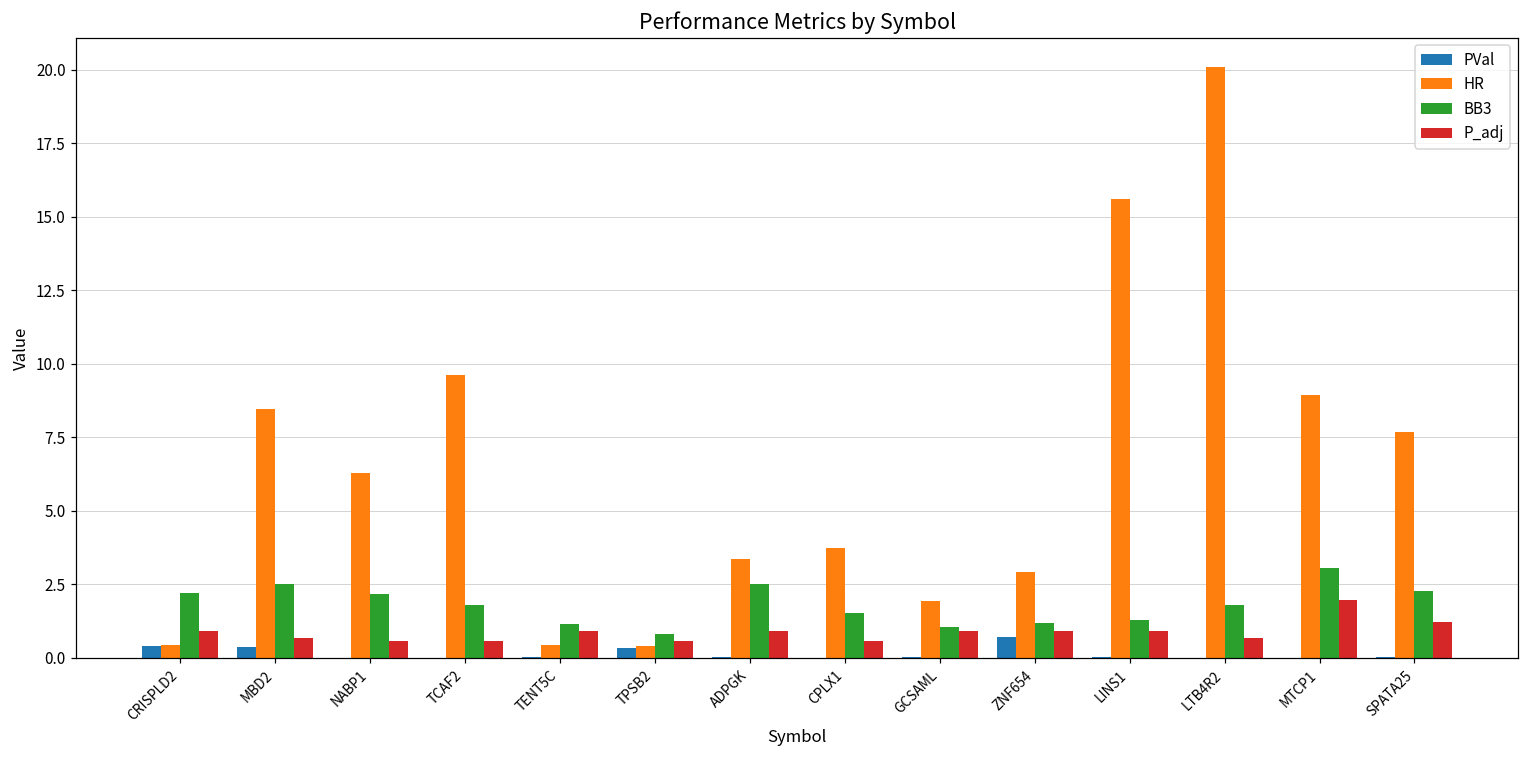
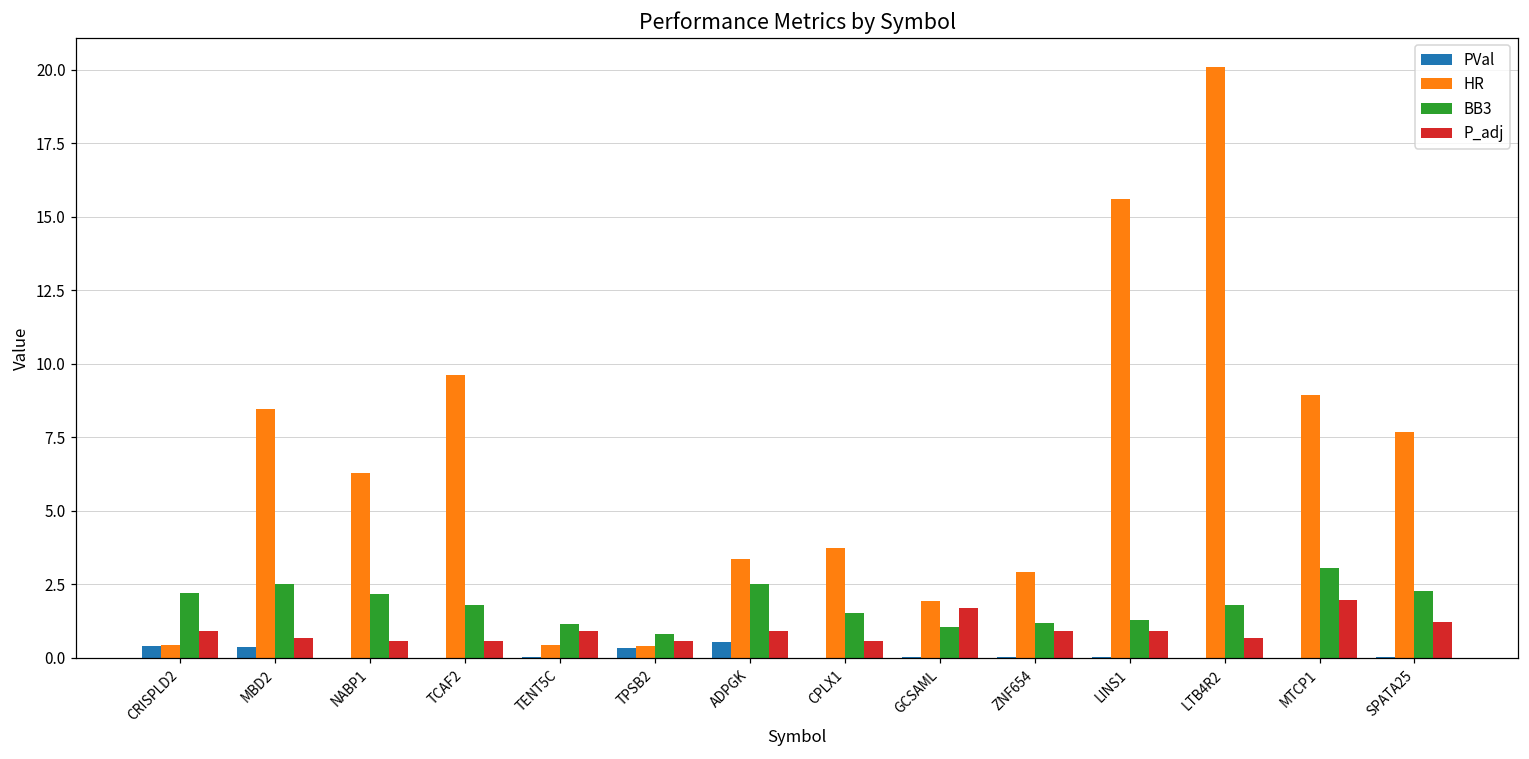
  {
    "PVal": {
      "CRISPLD2": 0.4,
      "MBD2": 0.4,
      "TPSB2": 0.3,
-     "ADPGK": 0.0,
-     "ZNF654": 0.7
+     "ADPGK": 0.5,
+     "ZNF654": 0.0
    },
    "HR": {
      "CRISPLD2": 0.4,
      "MBD2": 8.5,
      "NABP1": 6.3,
      "TCAF2": 9.6,
      "TENT5C": 0.4,
      "TPSB2": 0.4,
      "ADPGK": 3.4,
      "CPLX1": 3.7,
      "GCSAML": 1.9,
      "ZNF654": 2.9,
      "LINS1": 15.6,
      "LTB4R2": 20.1,
      "MTCP1": 8.9,
      "SPATA25": 7.7
    },
    "BB3": {
      "CRISPLD2": 2.2,
      "MBD2": 2.5,
      "NABP1": 2.2,
      "TCAF2": 1.8,
      "TENT5C": 1.1,
      "TPSB2": 0.8,
      "ADPGK": 2.5,
      "CPLX1": 1.5,
      "GCSAML": 1.1,
      "ZNF654": 1.2,
      "LINS1": 1.3,
      "LTB4R2": 1.8,
      "MTCP1": 3.1,
      "SPATA25": 2.3
    },
    "P_adj": {
      "CRISPLD2": 0.9,
      "MBD2": 0.7,
      "NABP1": 0.6,
      "TCAF2": 0.6,
      "TENT5C": 0.9,
      "TPSB2": 0.6,
      "ADPGK": 0.9,
      "CPLX1": 0.6,
-     "GCSAML": 0.9,
+     "GCSAML": 1.7,
      "ZNF654": 0.9,
      "LINS1": 0.9,
      "LTB4R2": 0.7,
      "MTCP1": 2.0,
      "SPATA25": 1.2
    }
  }
